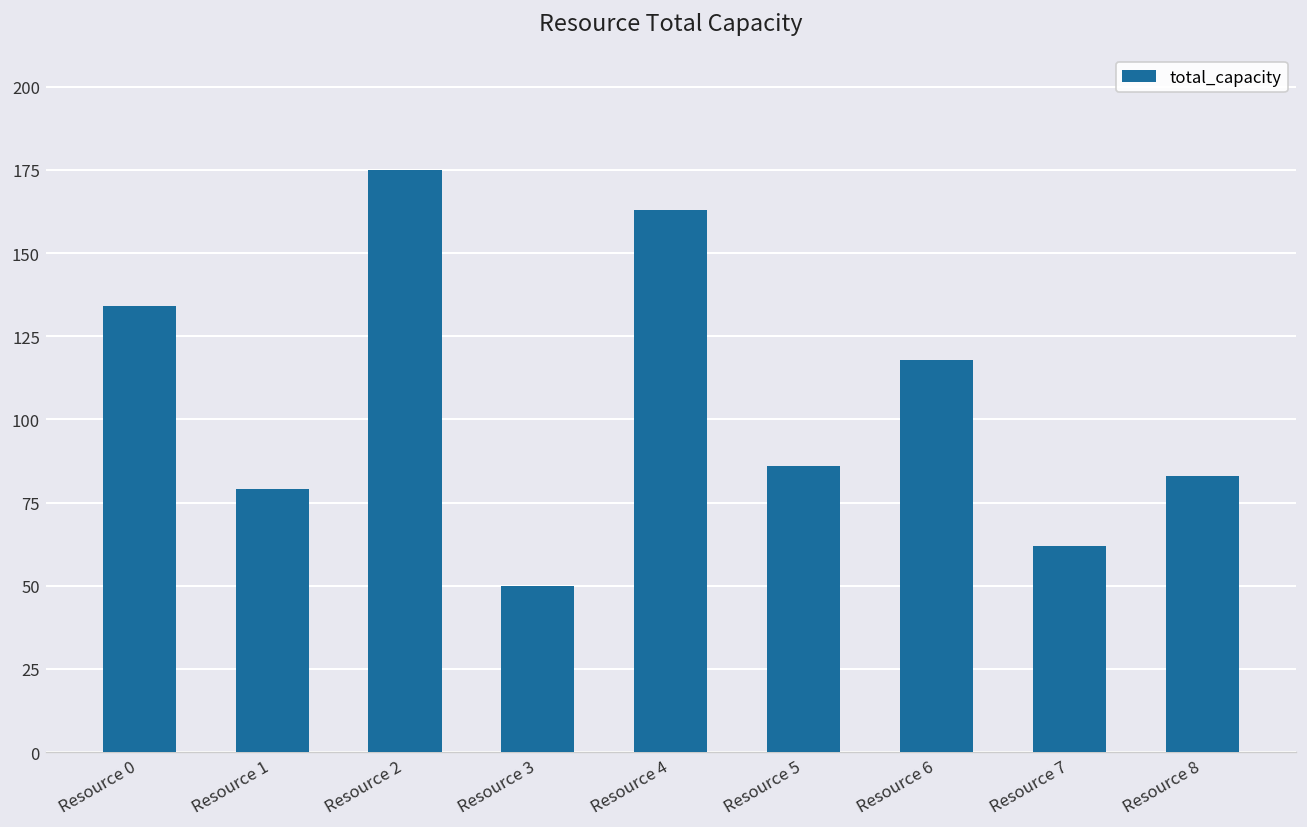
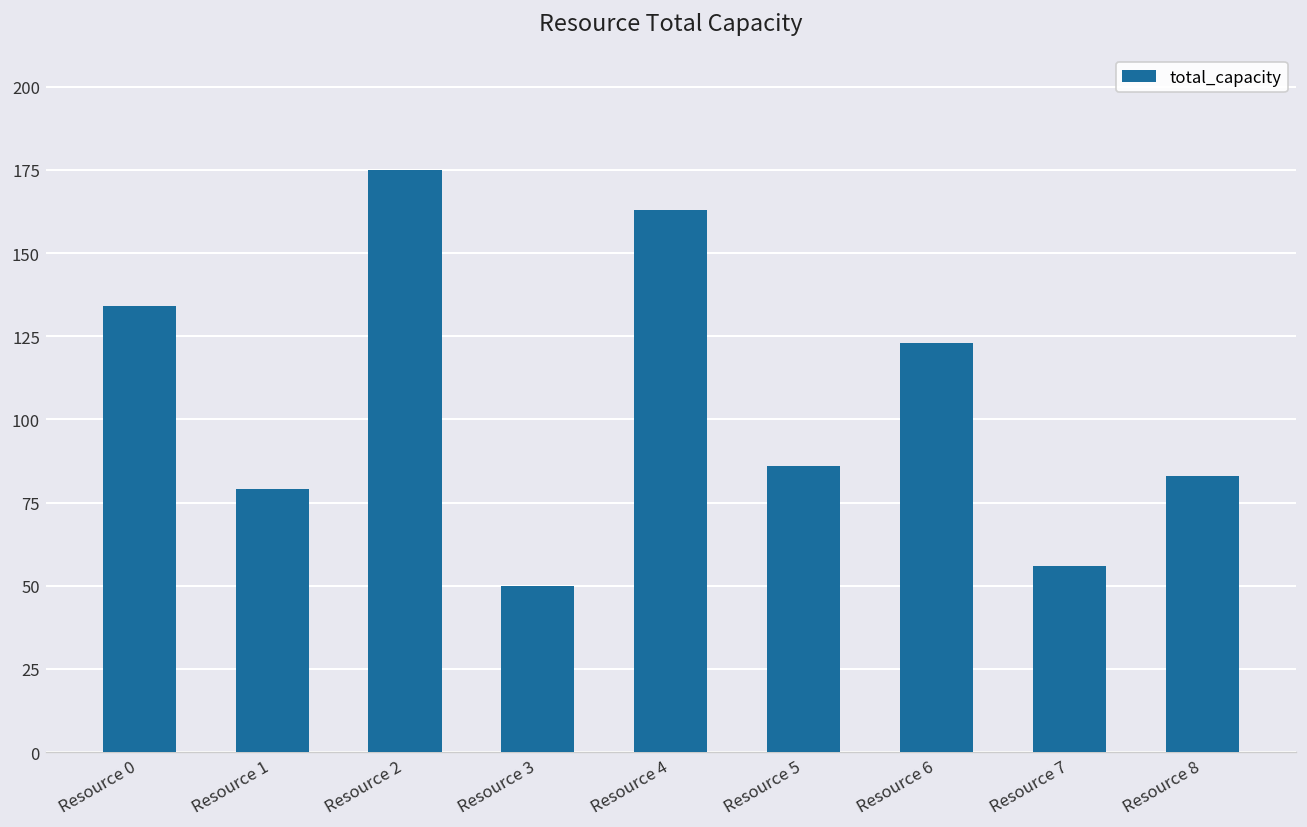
  {
    "Resource 0": 134,
    "Resource 1": 79,
    "Resource 2": 175,
    "Resource 3": 50,
    "Resource 4": 163,
    "Resource 5": 86,
-   "Resource 6": 118,
-   "Resource 7": 62,
+   "Resource 6": 123,
+   "Resource 7": 56,
    "Resource 8": 83
  }
